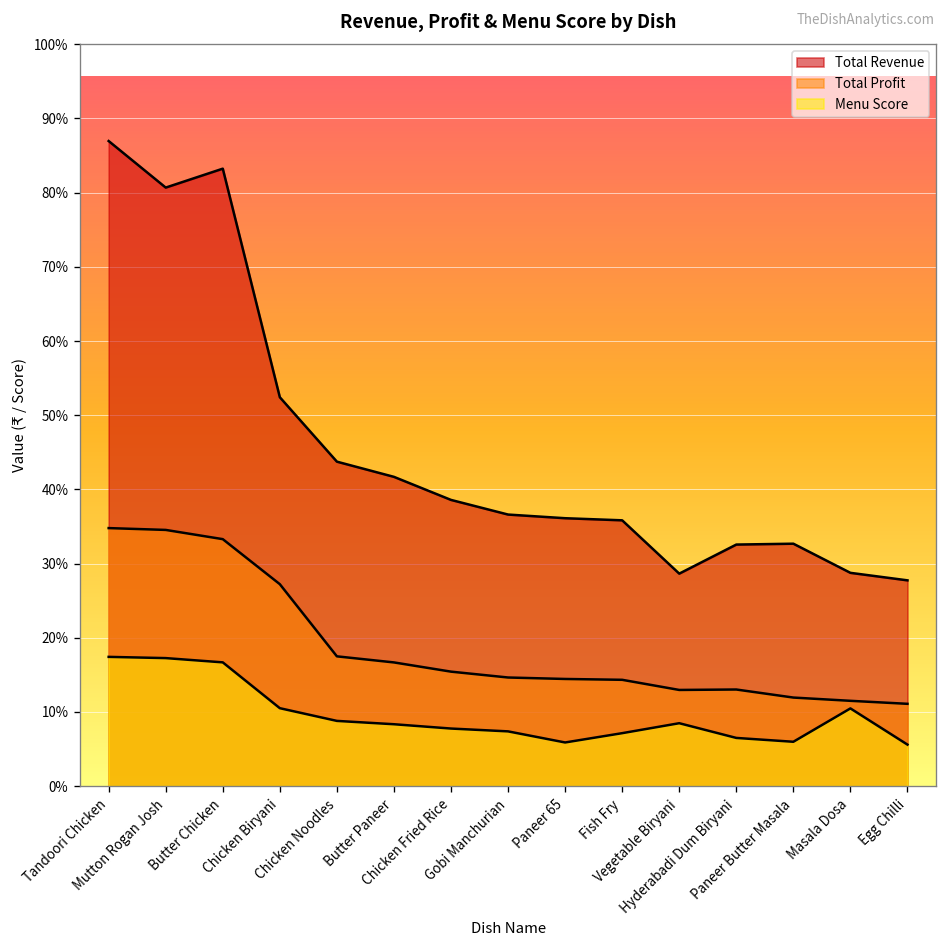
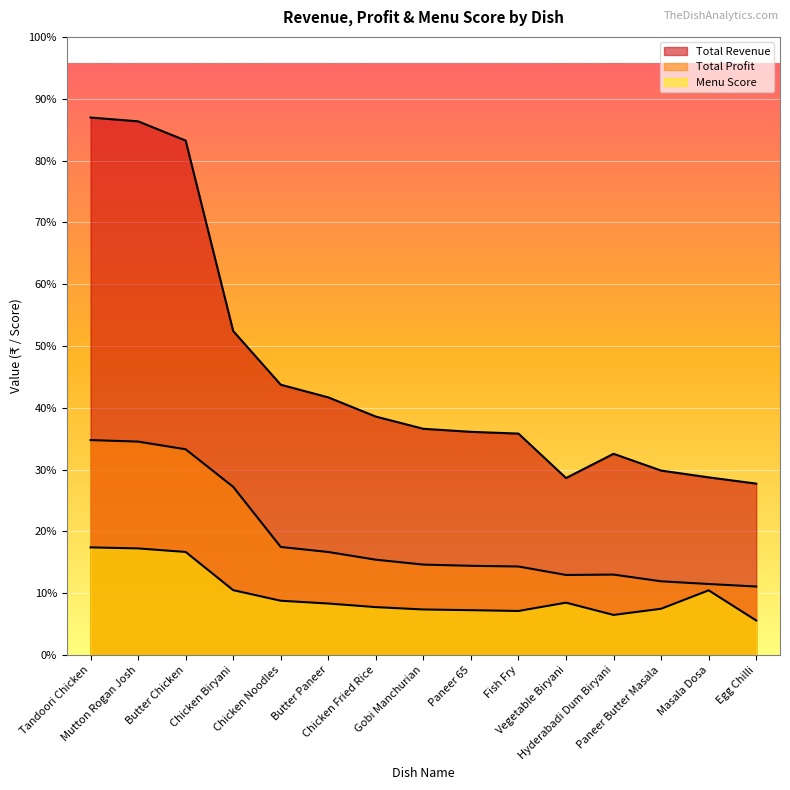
  {
    "Total Revenue": {
      "Tandoori Chicken": "87%",
-     "Mutton Rogan Josh": "81%",
+     "Mutton Rogan Josh": "86%",
      "Butter Chicken": "83%",
      "Chicken Biryani": "52%",
      "Chicken Noodles": "44%",
      "Butter Paneer": "42%",
      "Chicken Fried Rice": "39%",
      "Gobi Manchurian": "37%",
      "Paneer 65": "36%",
      "Fish Fry": "36%",
      "Vegetable Biryani": "29%",
      "Hyderabadi Dum Biryani": "33%",
-     "Paneer Butter Masala": "33%",
+     "Paneer Butter Masala": "30%",
      "Masala Dosa": "29%",
      "Egg Chilli": "28%"
    },
    "Total Profit": {
      "Tandoori Chicken": "35%",
      "Mutton Rogan Josh": "35%",
      "Butter Chicken": "33%",
      "Chicken Biryani": "27%",
      "Chicken Noodles": "17%",
      "Butter Paneer": "17%",
      "Chicken Fried Rice": "15%",
      "Gobi Manchurian": "15%",
      "Paneer 65": "14%",
      "Fish Fry": "14%",
      "Vegetable Biryani": "13%",
      "Hyderabadi Dum Biryani": "13%",
      "Paneer Butter Masala": "12%",
      "Masala Dosa": "12%",
      "Egg Chilli": "11%"
    },
    "Menu Score": {
      "Tandoori Chicken": "17%",
      "Mutton Rogan Josh": "17%",
      "Butter Chicken": "17%",
      "Chicken Biryani": "11%",
      "Chicken Noodles": "9%",
      "Butter Paneer": "8%",
      "Chicken Fried Rice": "8%",
      "Gobi Manchurian": "7%",
-     "Paneer 65": "6%",
+     "Paneer 65": "7%",
      "Fish Fry": "7%",
      "Vegetable Biryani": "8%",
      "Hyderabadi Dum Biryani": "6%",
-     "Paneer Butter Masala": "6%",
+     "Paneer Butter Masala": "7%",
      "Masala Dosa": "10%",
      "Egg Chilli": "6%"
    }
  }
